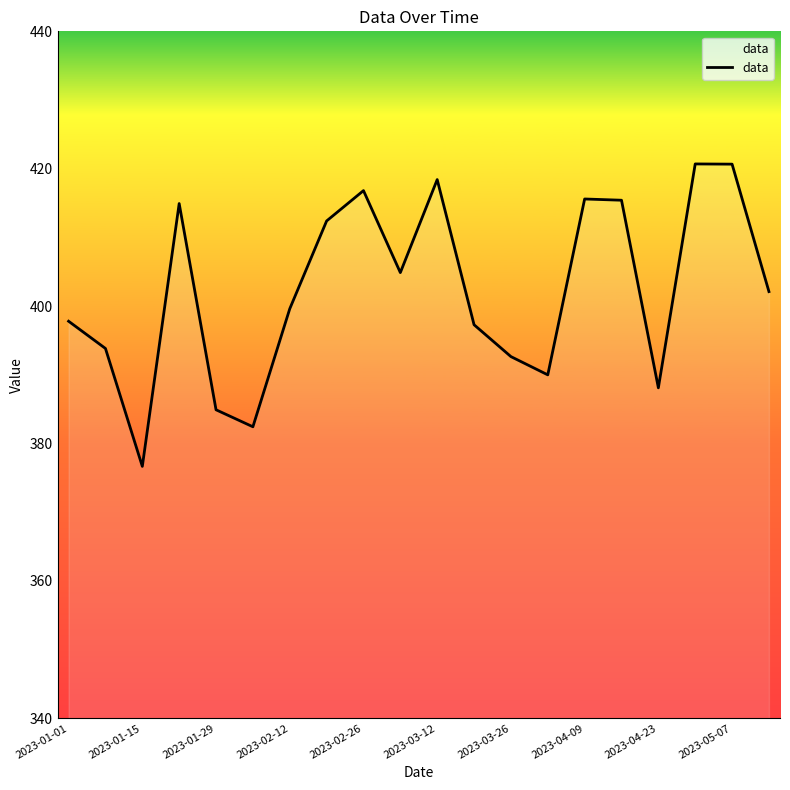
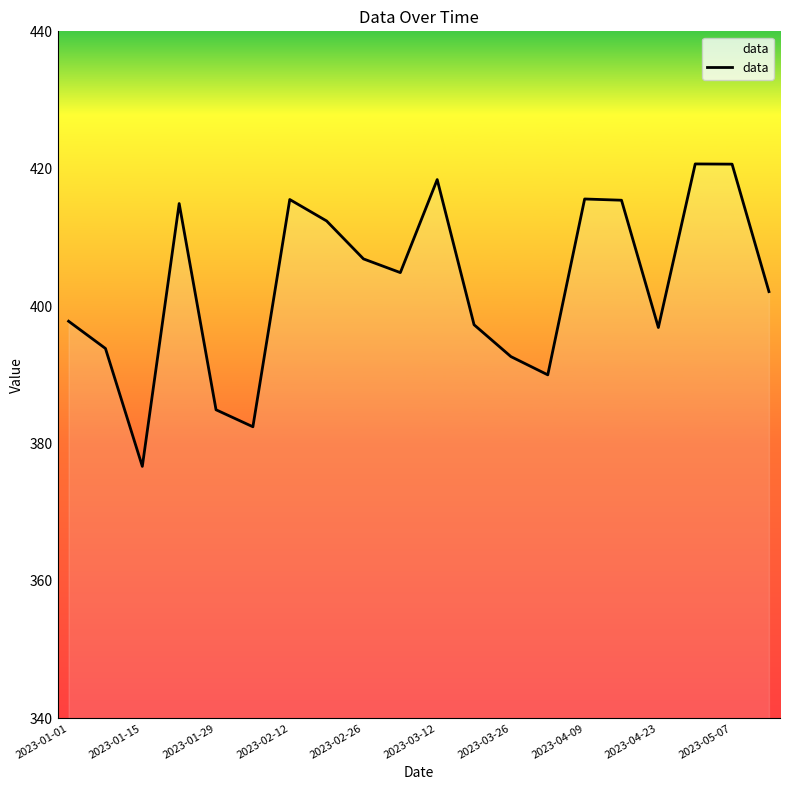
  {
    "2023-01-01": 398,
    "2023-01-15": 377,
    "2023-01-29": 385,
-   "2023-02-12": 400,
-   "2023-02-26": 417,
+   "2023-02-12": 416,
+   "2023-02-26": 407,
    "2023-03-12": 418,
    "2023-03-26": 393,
    "2023-04-09": 416,
-   "2023-04-23": 388,
+   "2023-04-23": 397,
    "2023-05-07": 421
  }
